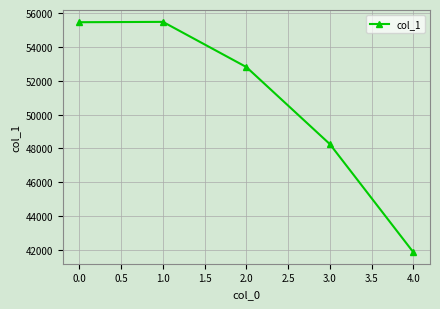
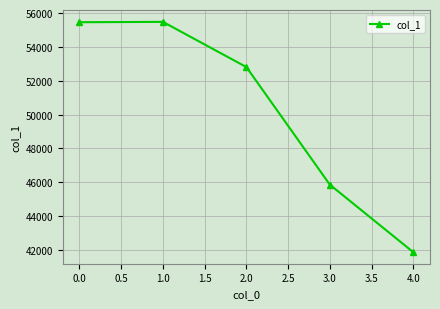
  {
    "0.0": 55500,
    "1.0": 55500,
    "2.0": 52800,
-   "3.0": 48300,
+   "3.0": 45900,
    "4.0": 41900
  }
